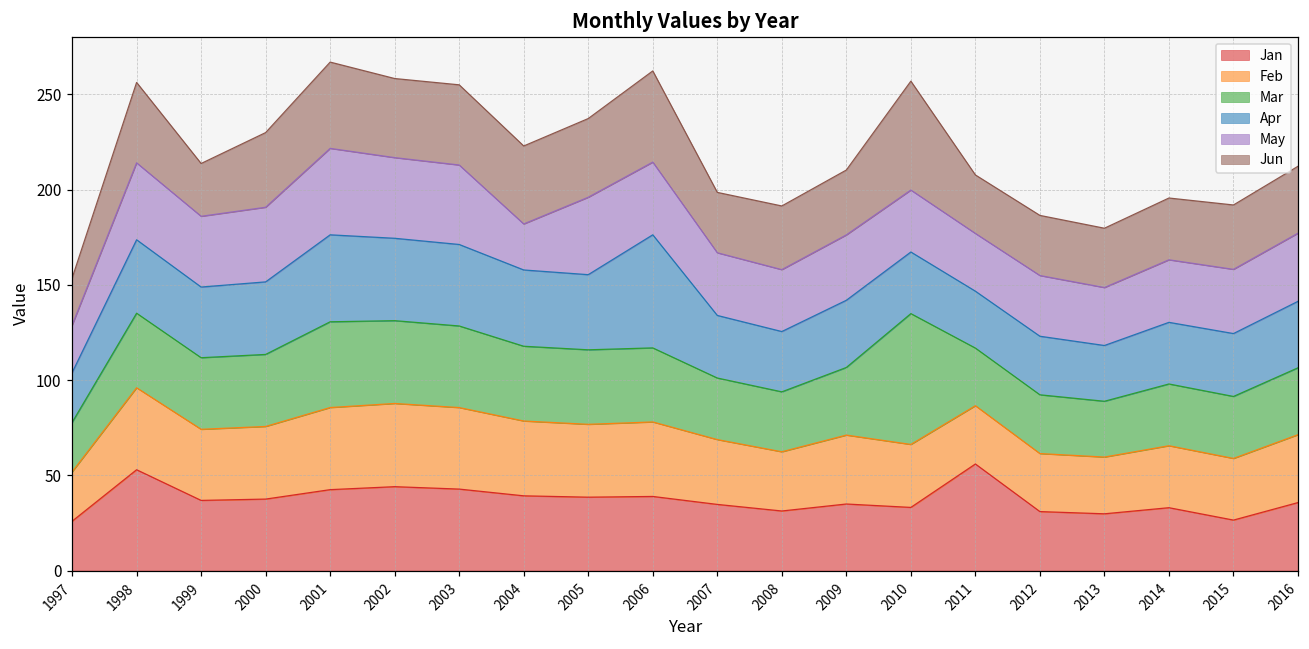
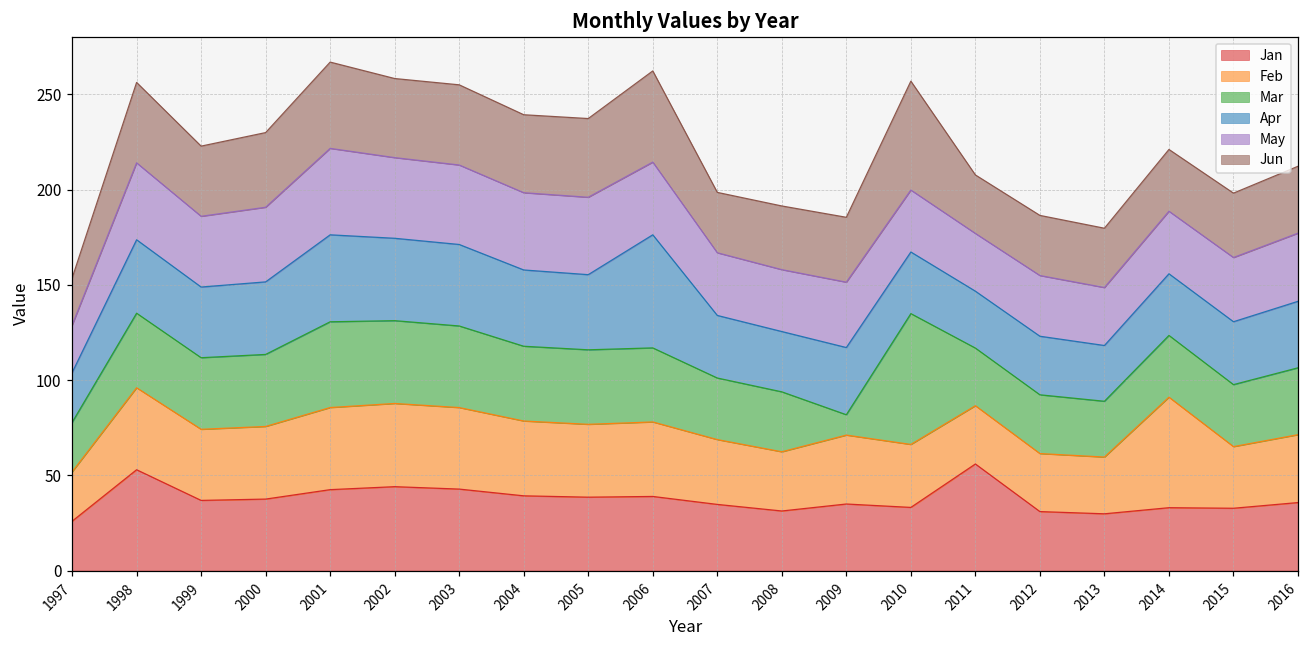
  {
    "Jan": {
      "1997": 26,
      "1998": 53,
      "1999": 37,
      "2000": 38,
      "2001": 43,
      "2002": 44,
      "2003": 43,
      "2004": 39,
      "2005": 39,
      "2006": 39,
      "2007": 35,
      "2008": 31,
      "2009": 35,
      "2010": 33,
      "2011": 56,
      "2012": 31,
      "2013": 30,
      "2014": 33,
-     "2015": 27,
+     "2015": 33,
      "2016": 36
    },
    "Feb": {
      "1997": 26,
      "1998": 43,
      "1999": 37,
      "2000": 38,
      "2001": 43,
      "2002": 44,
      "2003": 43,
      "2004": 39,
      "2005": 38,
      "2006": 39,
      "2007": 34,
      "2008": 31,
      "2009": 36,
      "2010": 33,
      "2011": 31,
      "2012": 30,
      "2013": 30,
-     "2014": 33,
+     "2014": 58,
      "2015": 32,
      "2016": 36
    },
    "Mar": {
      "1997": 26,
      "1998": 39,
      "1999": 38,
      "2000": 38,
      "2001": 45,
      "2002": 43,
      "2003": 43,
      "2004": 39,
      "2005": 39,
      "2006": 39,
      "2007": 32,
      "2008": 31,
-     "2009": 35,
+     "2009": 11,
      "2010": 69,
      "2011": 30,
      "2012": 31,
      "2013": 29,
      "2014": 32,
      "2015": 33,
      "2016": 35
    },
    "Apr": {
      "1997": 26,
      "1998": 39,
      "1999": 37,
      "2000": 38,
      "2001": 46,
      "2002": 43,
      "2003": 43,
      "2004": 40,
      "2005": 39,
      "2006": 59,
      "2007": 33,
      "2008": 32,
      "2009": 35,
      "2010": 32,
      "2011": 30,
      "2012": 31,
      "2013": 29,
      "2014": 32,
      "2015": 33,
      "2016": 35
    },
    "May": {
      "1997": 25,
      "1998": 40,
      "1999": 37,
      "2000": 39,
      "2001": 45,
      "2002": 42,
      "2003": 42,
-     "2004": 24,
+     "2004": 41,
      "2005": 41,
      "2006": 38,
      "2007": 33,
      "2008": 32,
      "2009": 34,
      "2010": 33,
      "2011": 30,
      "2012": 32,
      "2013": 30,
      "2014": 33,
      "2015": 34,
      "2016": 36
    },
    "Jun": {
      "1997": 25,
      "1998": 42,
-     "1999": 28,
+     "1999": 37,
      "2000": 39,
      "2001": 45,
      "2002": 42,
      "2003": 42,
      "2004": 41,
      "2005": 41,
      "2006": 48,
      "2007": 32,
      "2008": 33,
      "2009": 34,
      "2010": 57,
      "2011": 31,
      "2012": 32,
      "2013": 31,
      "2014": 32,
      "2015": 34,
      "2016": 35
    }
  }
